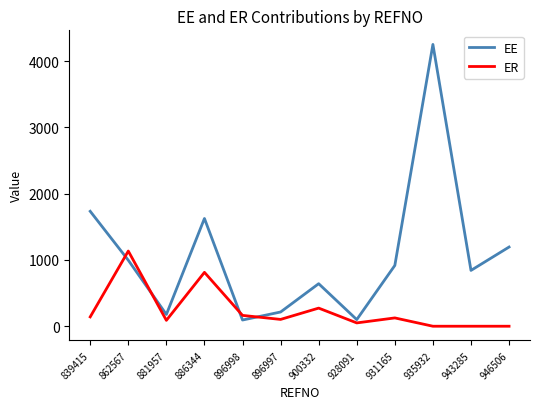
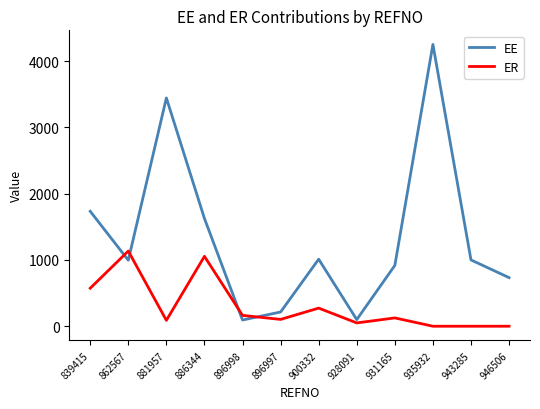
  {
    "EE": {
      "839415": 1700,
      "862567": 1000,
-     "881957": 200,
+     "881957": 3400,
      "886344": 1600,
      "896998": 100,
      "896997": 200,
-     "900332": 600,
+     "900332": 1000,
      "928091": 100,
      "931165": 900,
      "935932": 4300,
-     "943285": 800,
-     "946506": 1200
+     "943285": 1000,
+     "946506": 700
    },
    "ER": {
-     "839415": 100,
+     "839415": 600,
      "862567": 1100,
      "881957": 100,
-     "886344": 800,
+     "886344": 1100,
      "896998": 200,
      "896997": 100,
      "900332": 300,
      "928091": 100,
      "931165": 100,
      "935932": 0,
      "943285": 0,
      "946506": 0
    }
  }
